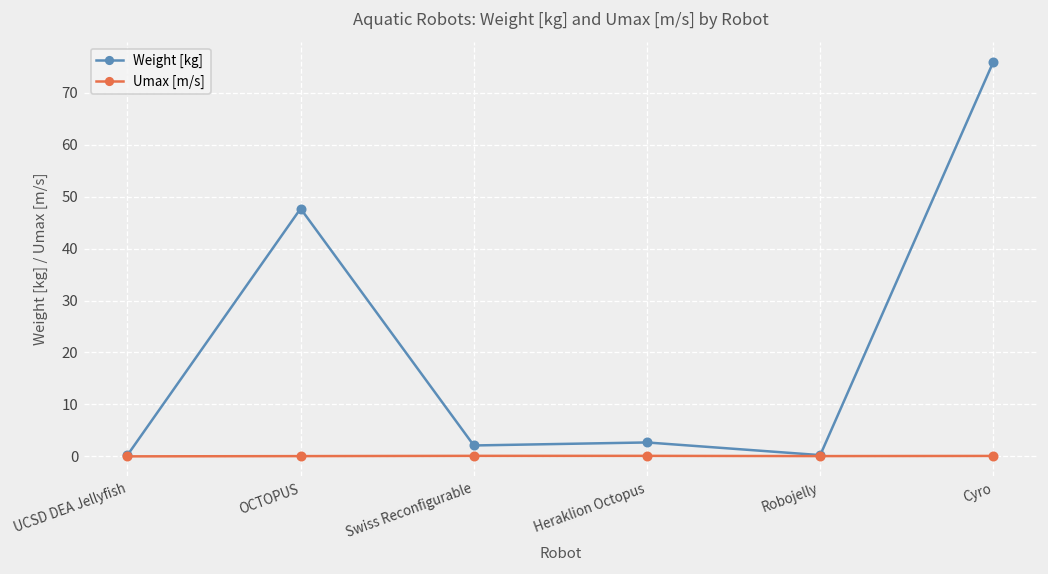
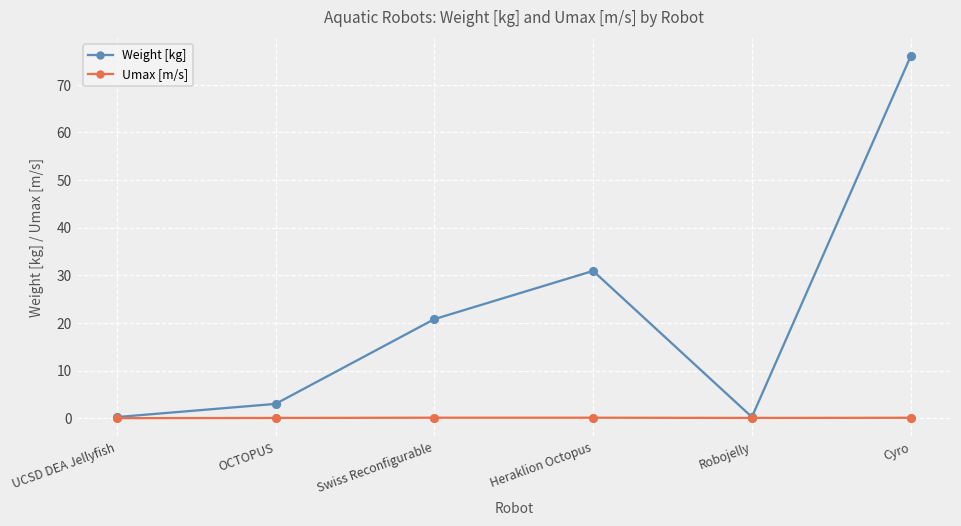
  {
    "Weight [kg]": {
-     "OCTOPUS": 48,
-     "Swiss Reconfigurable": 2,
-     "Heraklion Octopus": 3,
+     "OCTOPUS": 3,
+     "Swiss Reconfigurable": 21,
+     "Heraklion Octopus": 31,
      "Cyro": 76
    },
    "Umax [m/s]": {
      "OCTOPUS": 0,
      "Swiss Reconfigurable": 0,
      "Heraklion Octopus": 0,
      "Cyro": 0
    }
  }
